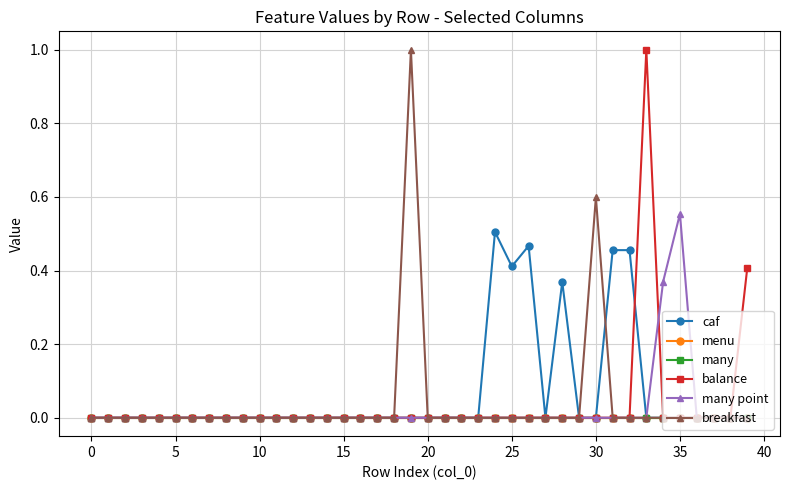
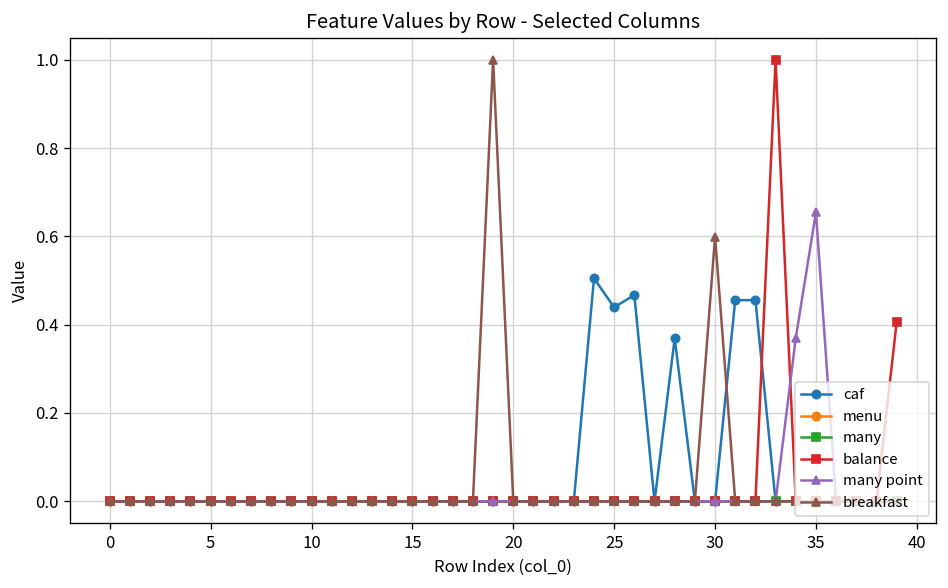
  {
    "caf": {
-     "25": 0.41
+     "25": 0.44
    },
    "many point": {
-     "35": 0.55
+     "35": 0.65
    },
    "breakfast": {
      "30": 0.60
    }
  }
